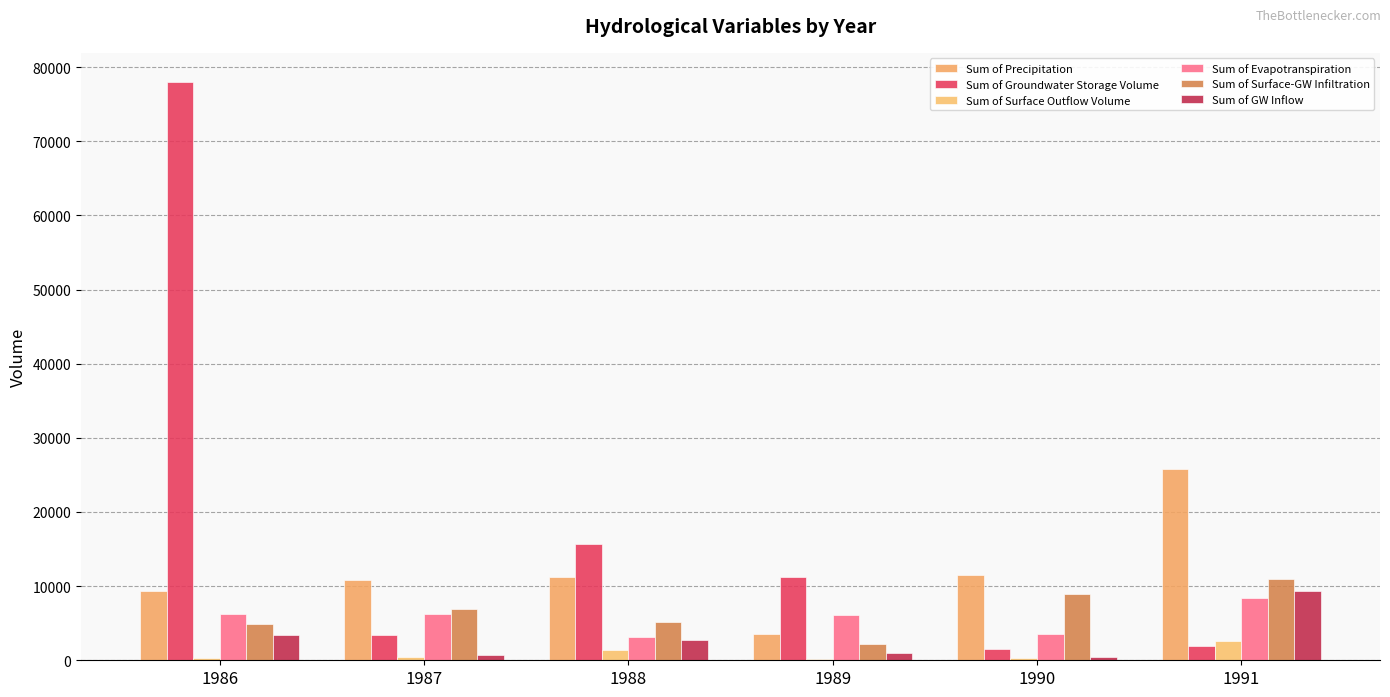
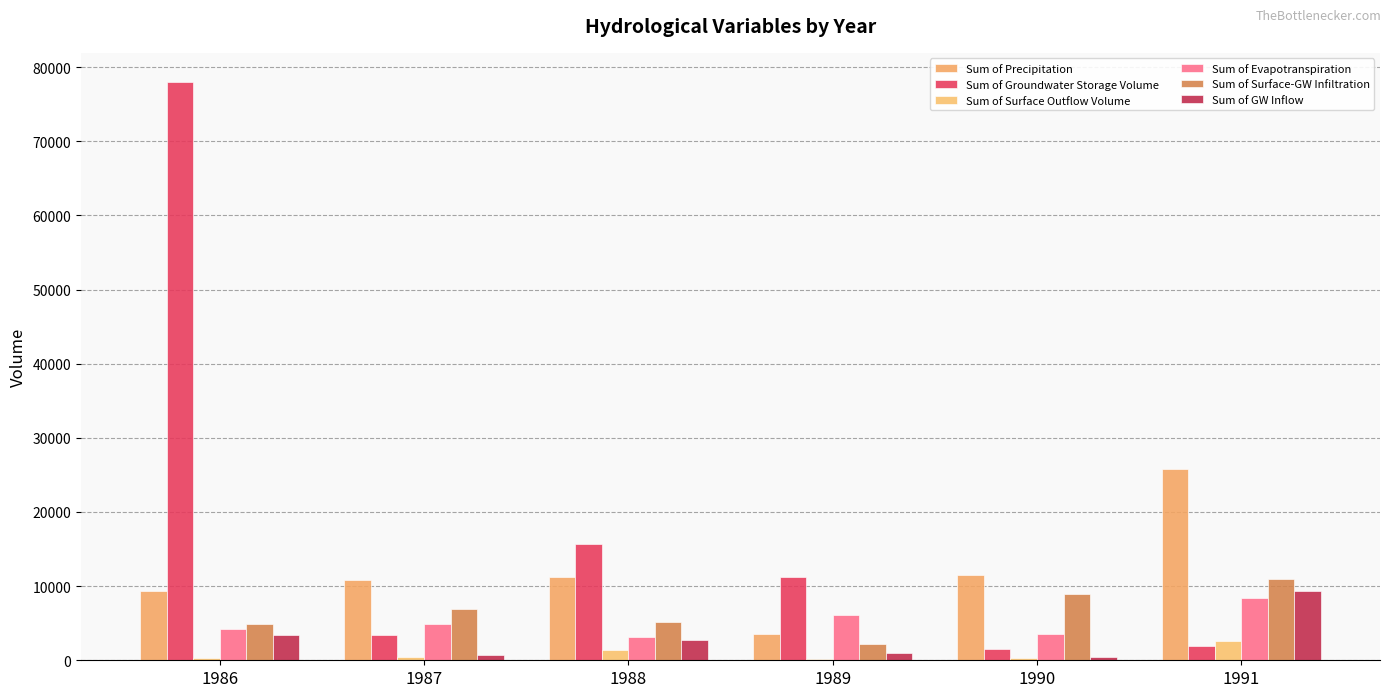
  {
    "Sum of Evapotranspiration": {
-     "1986": 6000,
-     "1987": 6000,
+     "1986": 4000,
+     "1987": 5000,
      "1988": 3000,
      "1989": 6000,
      "1990": 4000,
      "1991": 8000
    }
  }
